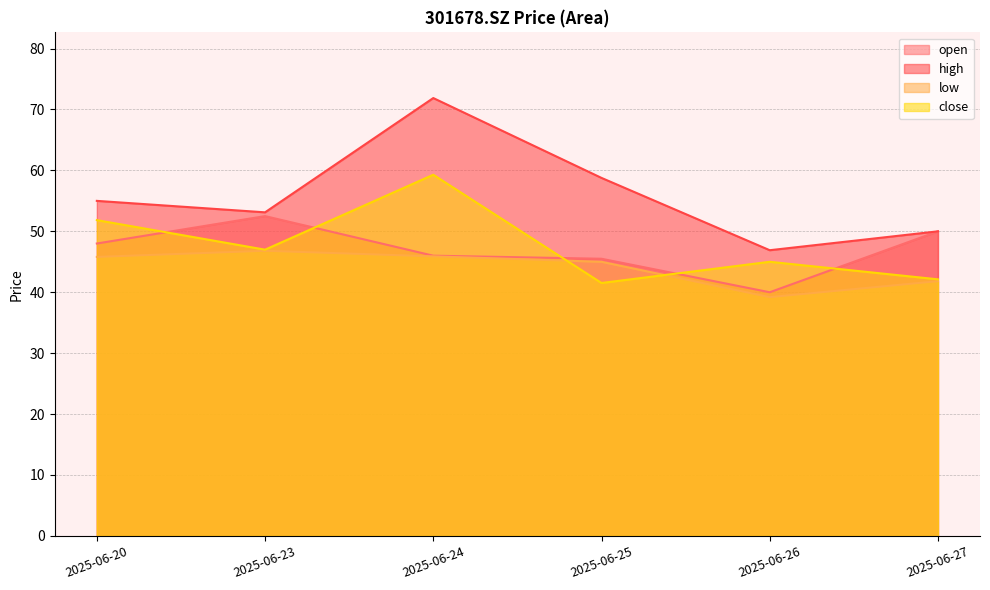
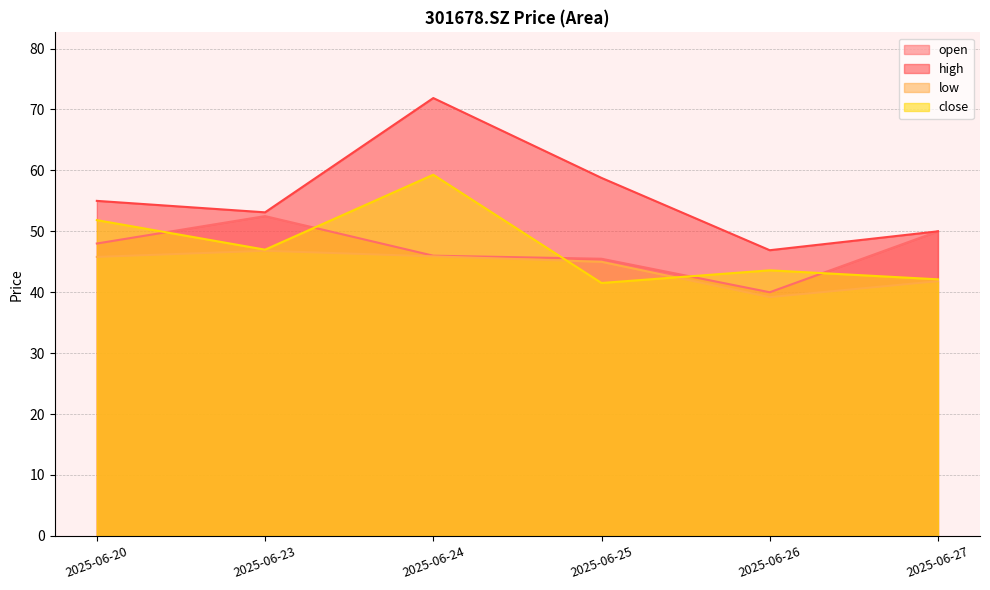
  {
    "low": {
      "2025-06-20": 46,
      "2025-06-25": 45,
      "2025-06-26": 39
    },
    "close": {
      "2025-06-20": 52,
      "2025-06-24": 59,
      "2025-06-25": 42,
-     "2025-06-26": 45
+     "2025-06-26": 44
    }
  }
